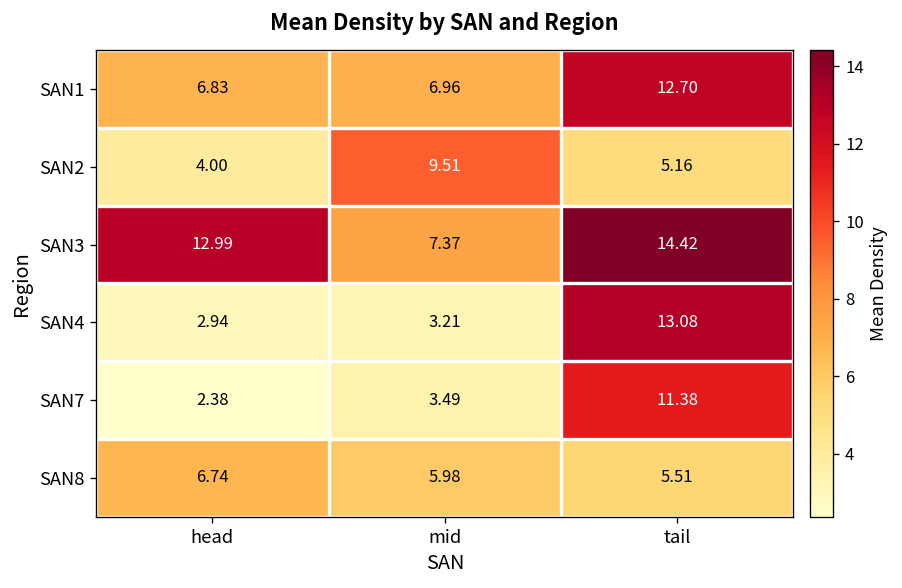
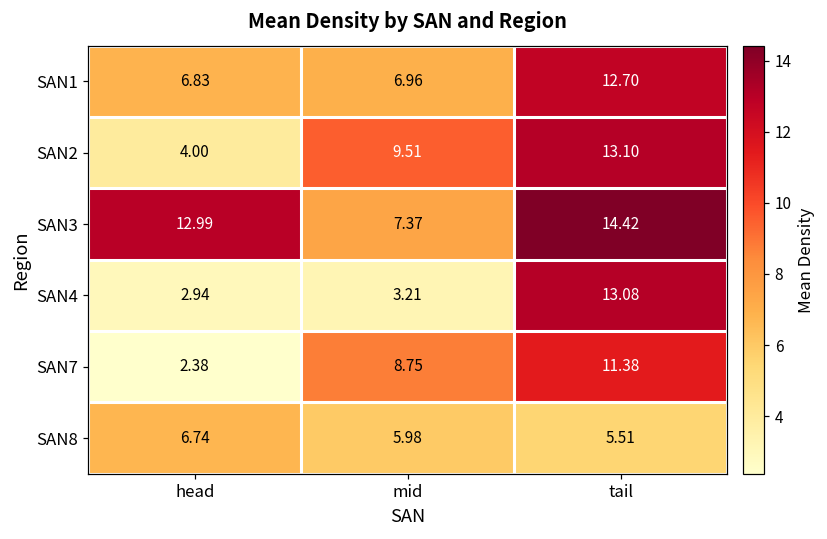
  {
    "SAN1": {
      "head": 6.83,
      "mid": 6.96,
      "tail": 12.70
    },
    "SAN2": {
      "head": 4.00,
      "mid": 9.51,
-     "tail": 5.16
+     "tail": 13.10
    },
    "SAN3": {
      "head": 12.99,
      "mid": 7.37,
      "tail": 14.42
    },
    "SAN4": {
      "head": 2.94,
      "mid": 3.21,
      "tail": 13.08
    },
    "SAN7": {
      "head": 2.38,
-     "mid": 3.49,
+     "mid": 8.75,
      "tail": 11.38
    },
    "SAN8": {
      "head": 6.74,
      "mid": 5.98,
      "tail": 5.51
    }
  }
